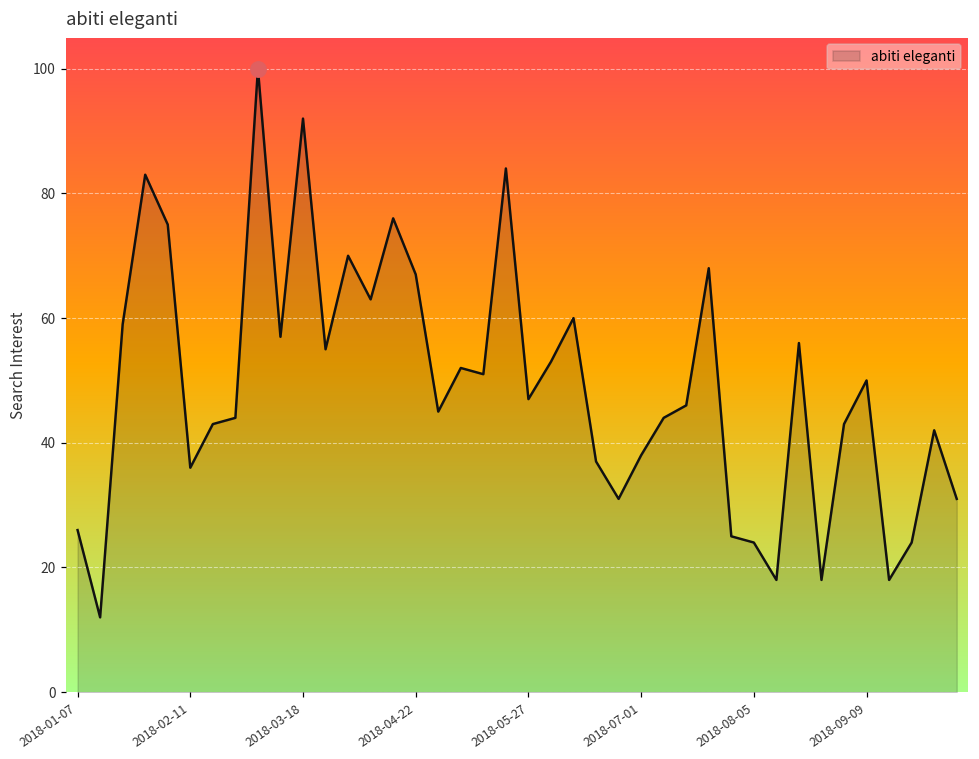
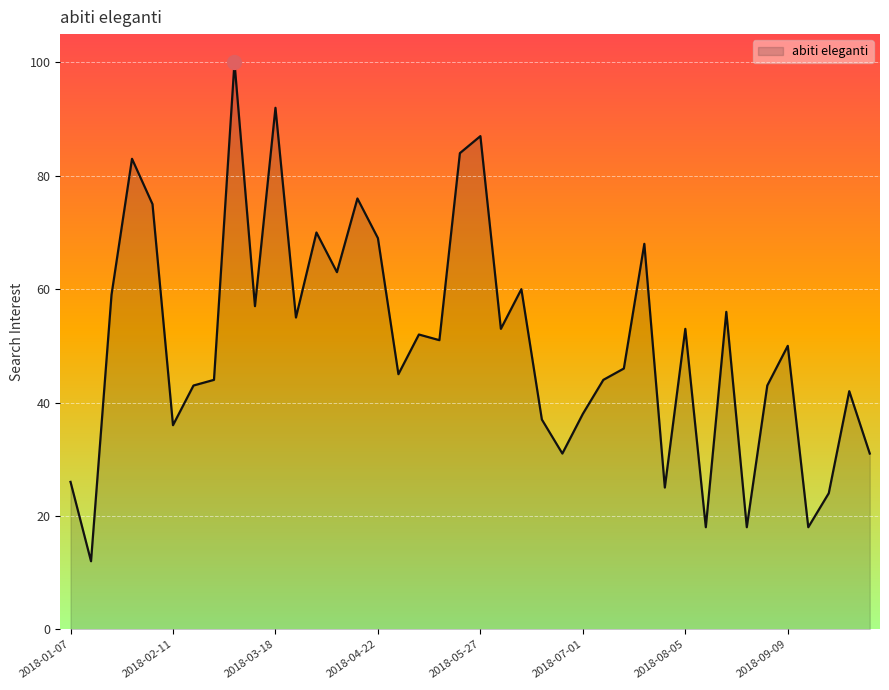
  {
    "abiti eleganti": {
      "2018-01-07": 26,
      "2018-02-11": 36,
      "2018-03-18": 92,
-     "2018-04-22": 67,
-     "2018-05-27": 47,
+     "2018-04-22": 69,
+     "2018-05-27": 87,
      "2018-07-01": 38,
-     "2018-08-05": 24,
+     "2018-08-05": 53,
      "2018-09-09": 50
    }
  }
